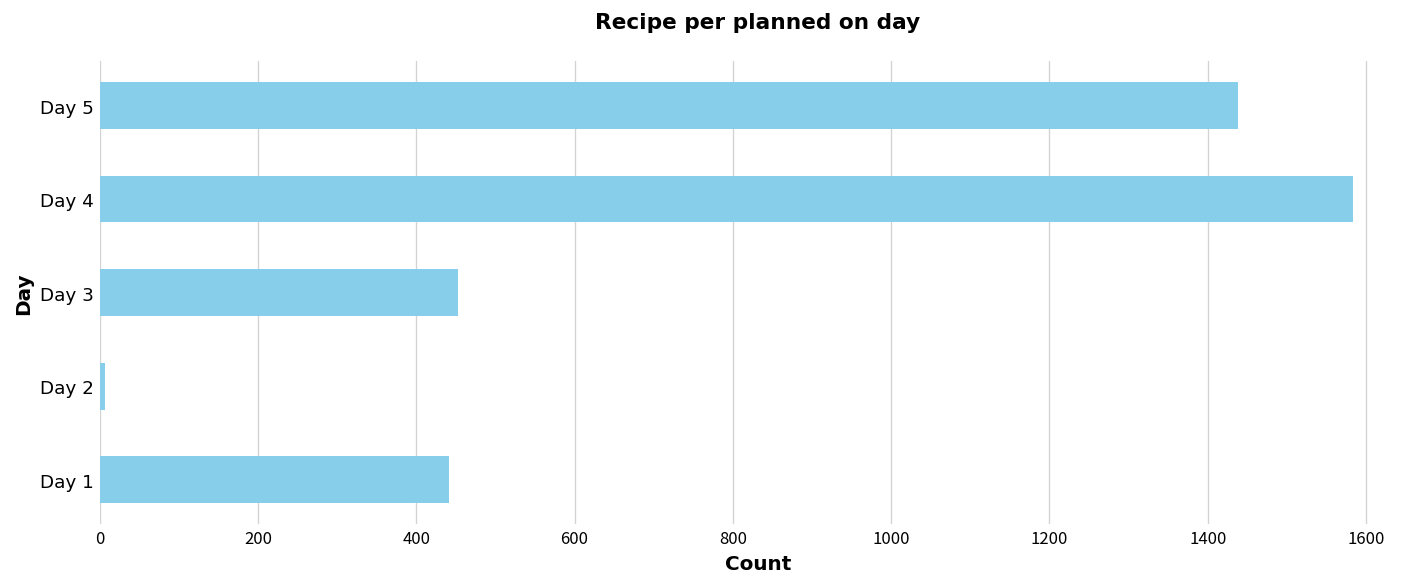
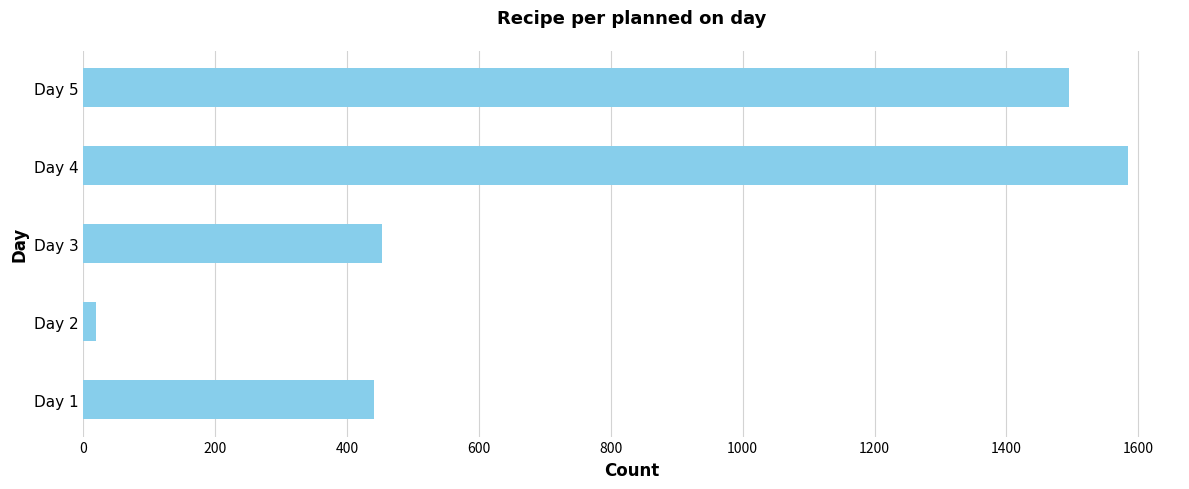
  {
-   "Day 5": 1440,
+   "Day 5": 1500,
    "Day 4": 1580,
    "Day 3": 450,
-   "Day 2": 10,
+   "Day 2": 20,
    "Day 1": 440
  }
